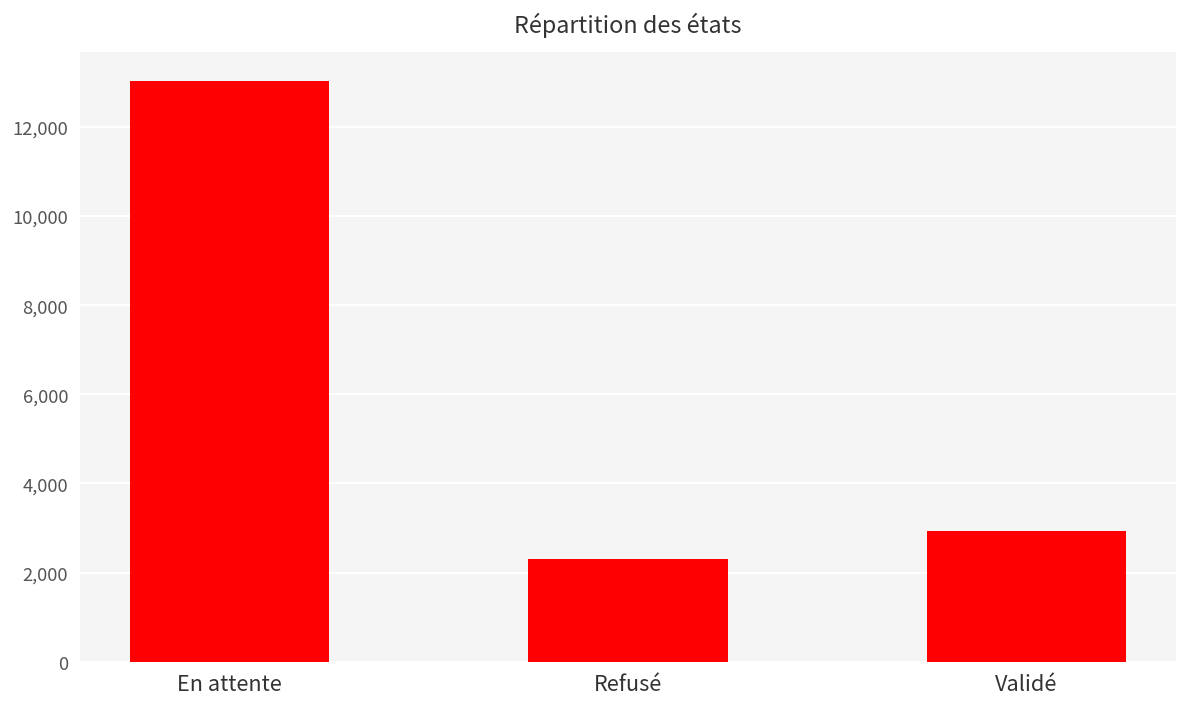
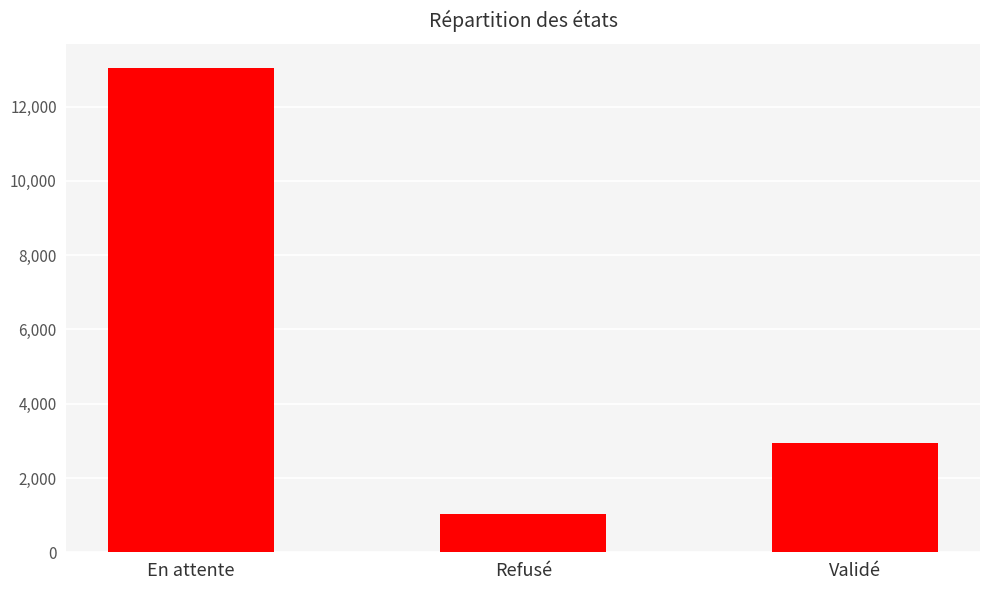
  {
    "En attente": "13,000",
-   "Refusé": "2,300",
+   "Refusé": "1,000",
    "Validé": "2,900"
  }
